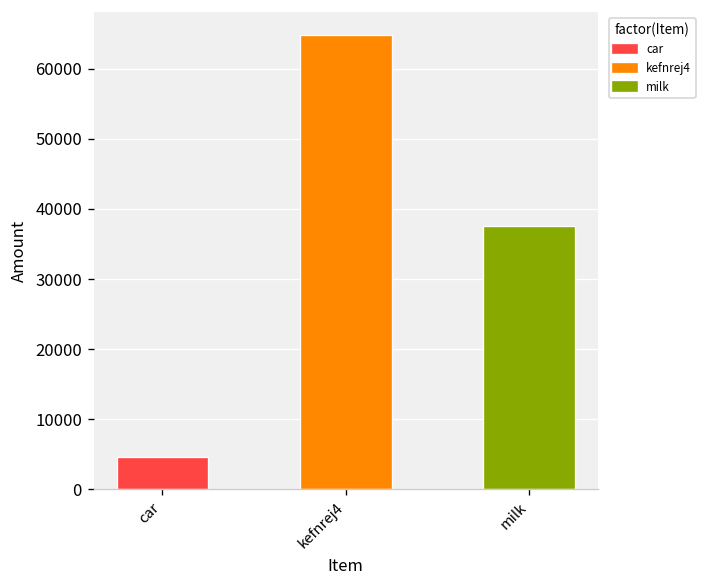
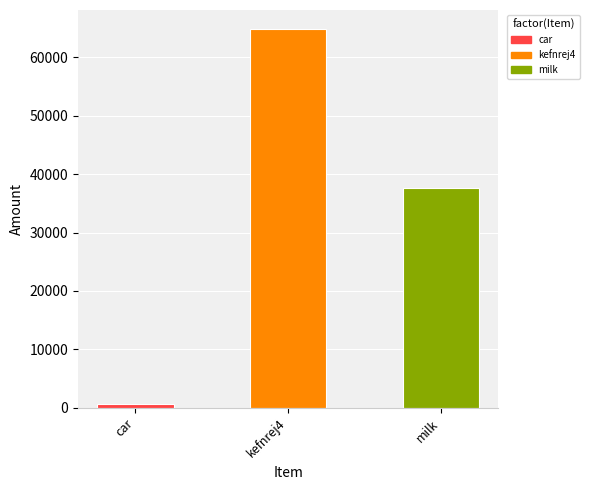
  {
-   "car": 5000,
+   "car": 1000,
    "kefnrej4": 65000,
    "milk": 38000
  }
